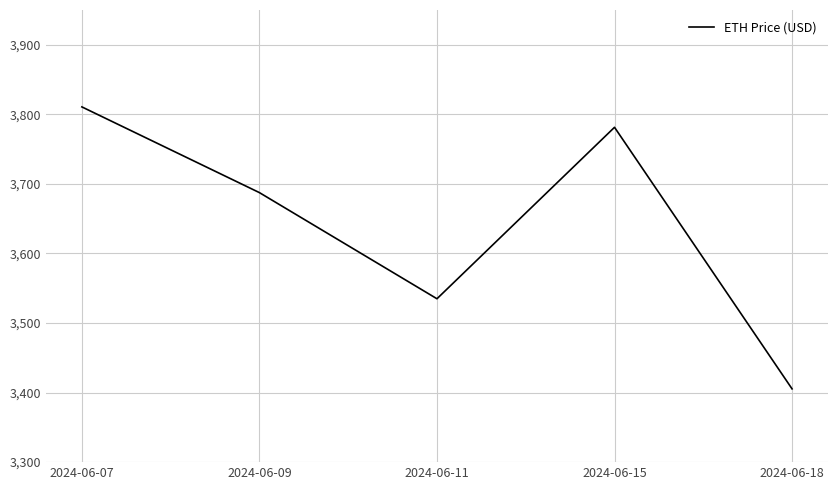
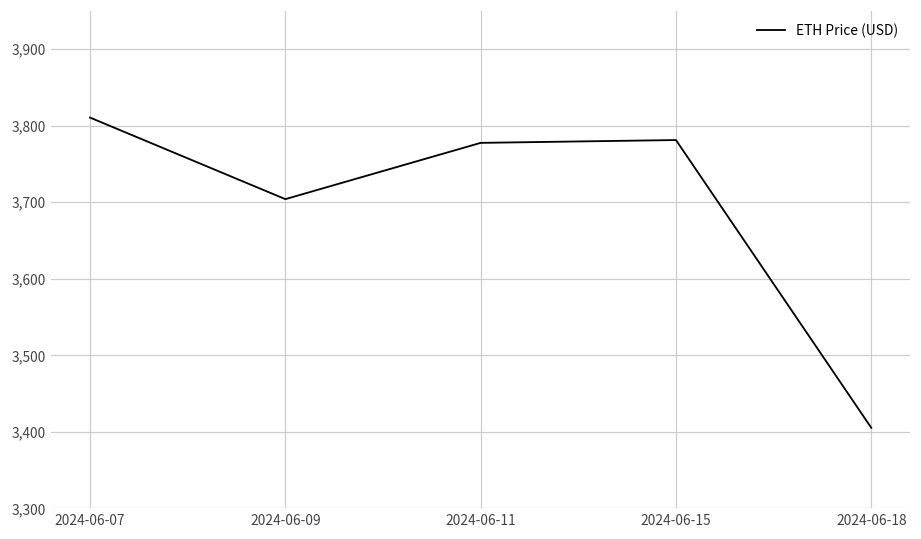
  {
    "2024-06-07": "3,810",
-   "2024-06-09": "3,690",
-   "2024-06-11": "3,530",
+   "2024-06-09": "3,700",
+   "2024-06-11": "3,780",
    "2024-06-15": "3,780",
    "2024-06-18": "3,410"
  }
